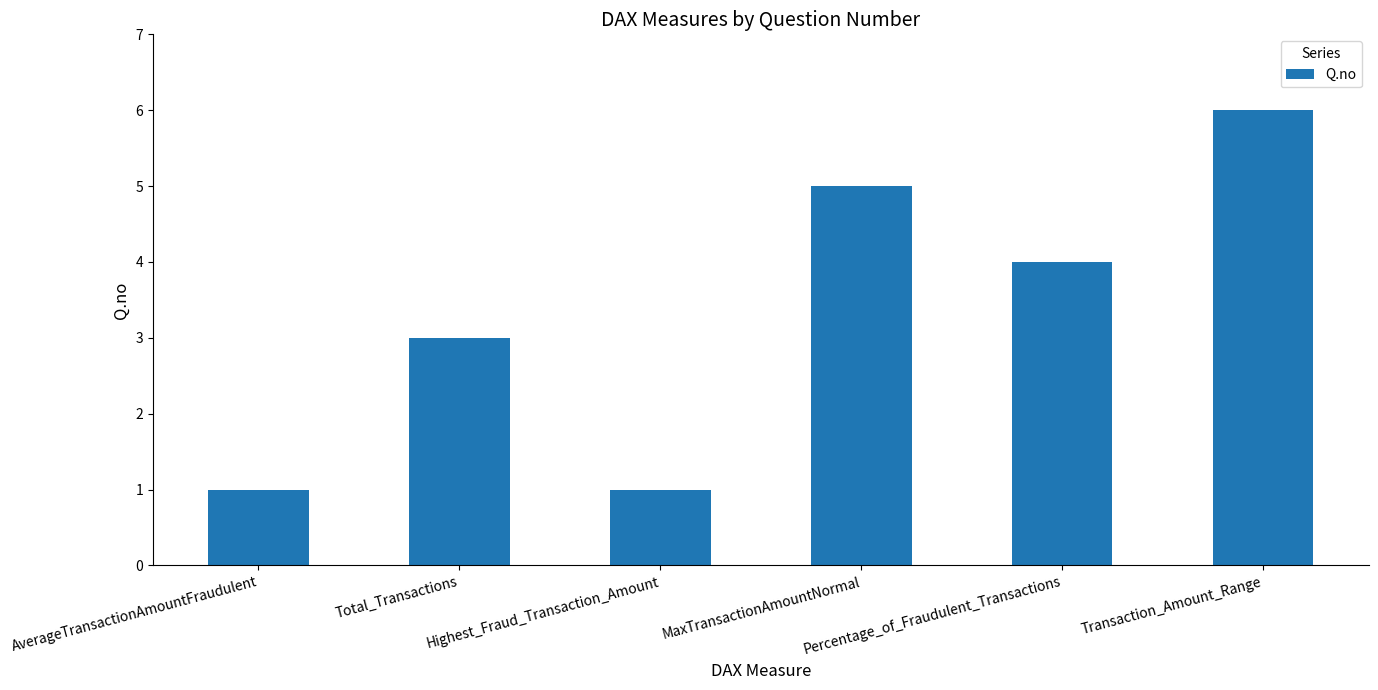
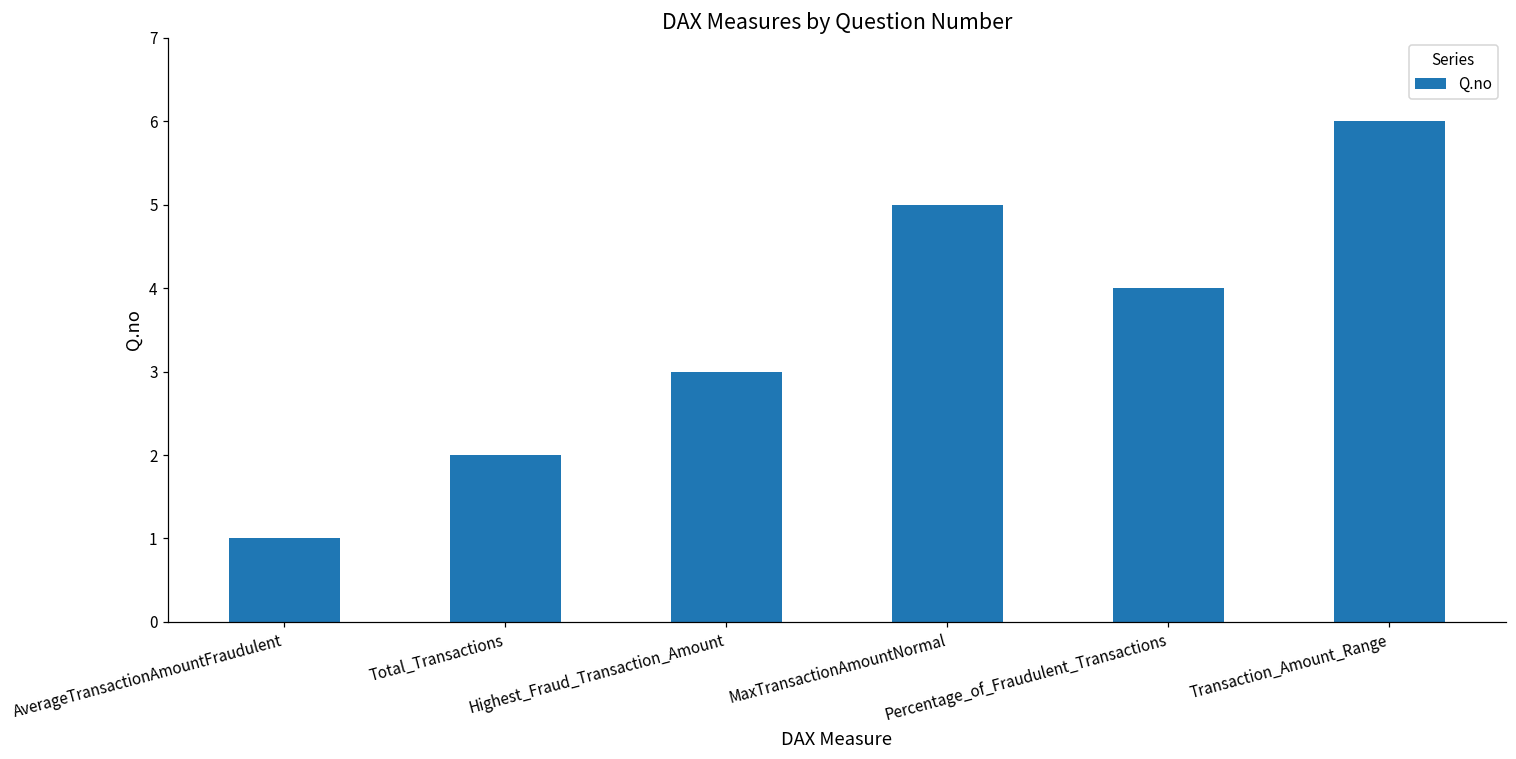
  {
    "AverageTransactionAmountFraudulent": 1,
-   "Total_Transactions": 3,
-   "Highest_Fraud_Transaction_Amount": 1,
+   "Total_Transactions": 2,
+   "Highest_Fraud_Transaction_Amount": 3,
    "MaxTransactionAmountNormal": 5,
    "Percentage_of_Fraudulent_Transactions": 4,
    "Transaction_Amount_Range": 6
  }
